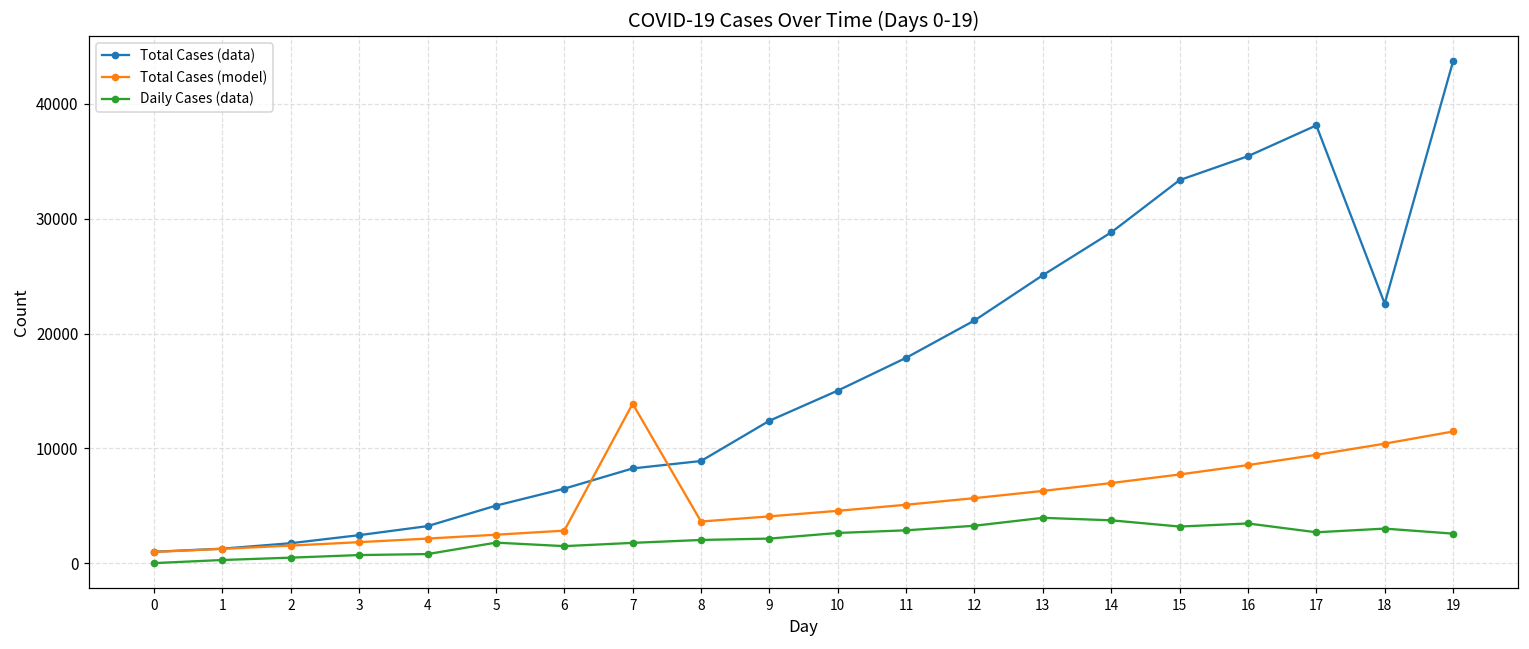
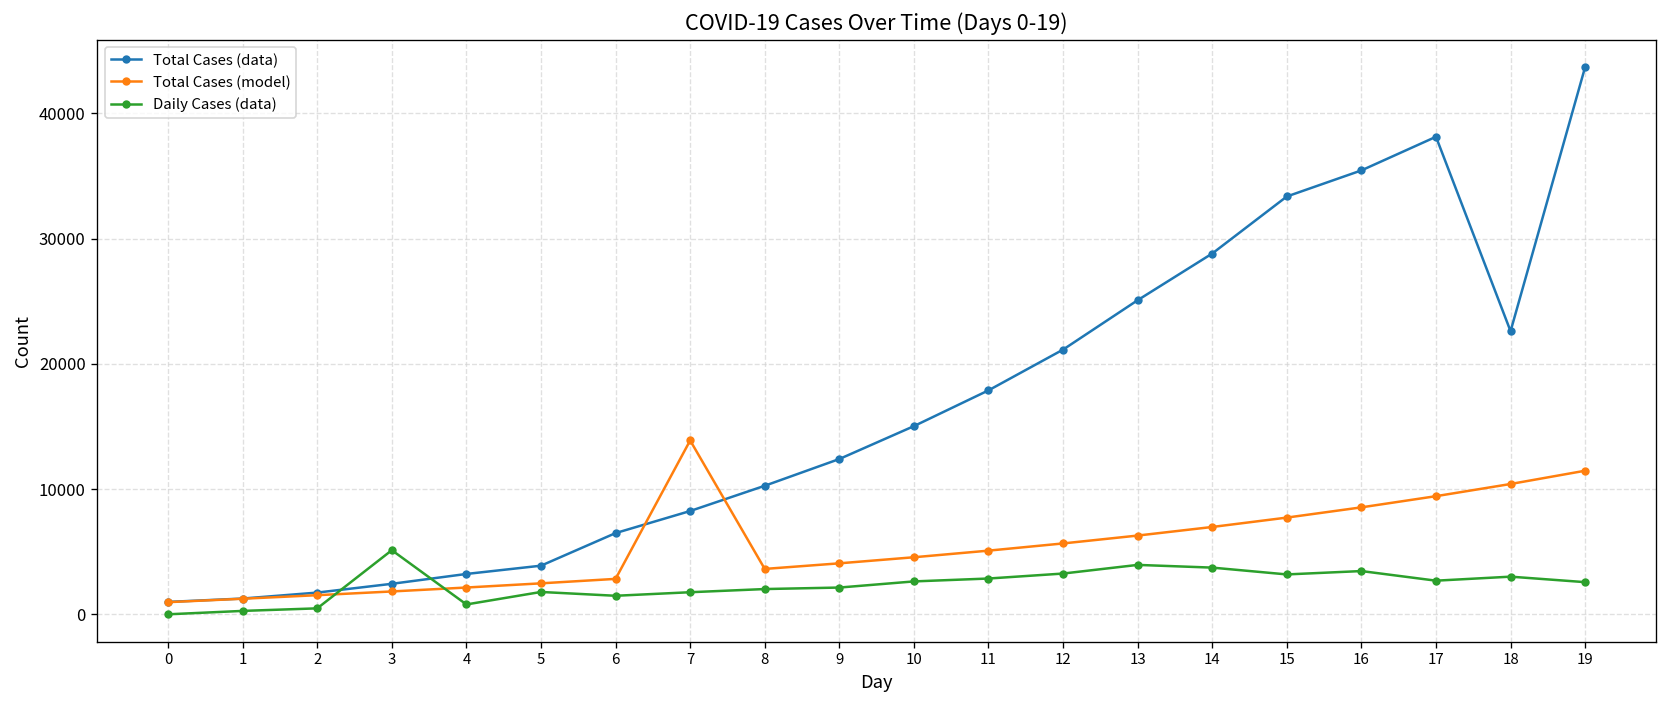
  {
    "Total Cases (data)": {
      "3": 2400,
      "4": 3200,
-     "5": 5000,
+     "5": 3900,
      "6": 6500,
      "7": 8200,
-     "8": 8900,
+     "8": 10300,
      "9": 12400,
      "10": 15000,
      "11": 17900,
      "12": 21100,
      "13": 25100,
      "14": 28800,
      "15": 33400,
      "16": 35400,
      "17": 38100,
      "18": 22600,
      "19": 43700
    },
    "Total Cases (model)": {
      "3": 1800,
      "4": 2100,
      "5": 2500,
      "6": 2800,
      "7": 13900,
      "8": 3600,
      "9": 4100,
      "10": 4600,
      "11": 5100,
      "12": 5700,
      "13": 6300,
      "14": 7000,
      "15": 7700,
      "16": 8500,
      "17": 9400,
      "18": 10400,
      "19": 11500
    },
    "Daily Cases (data)": {
      "0": 0,
      "1": 300,
      "2": 500,
-     "3": 700,
+     "3": 5100,
      "4": 800,
      "5": 1800,
      "6": 1500,
      "7": 1800,
      "8": 2000,
      "9": 2100,
      "10": 2600,
      "11": 2900,
      "12": 3300,
      "13": 3900,
      "14": 3700,
      "15": 3200,
      "16": 3500,
      "17": 2700,
      "18": 3000,
      "19": 2600
    }
  }
